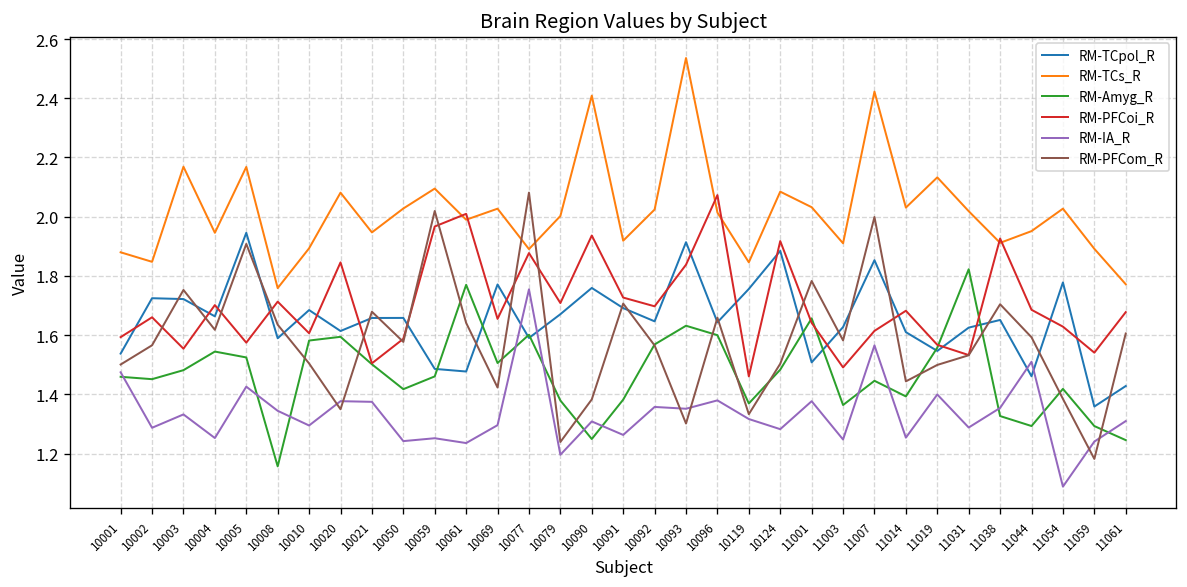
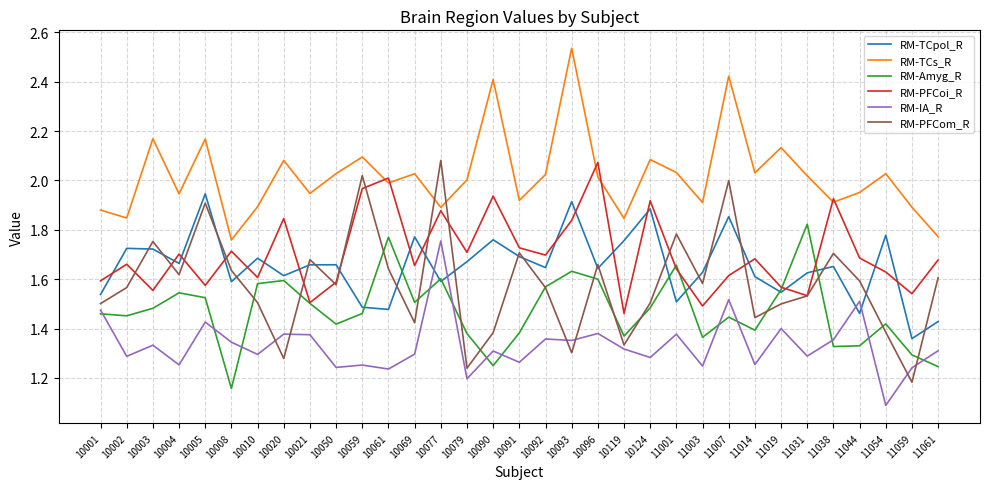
  {
    "RM-TCpol_R": {
      "10001": 1.54,
      "10002": 1.72,
      "10003": 1.72,
      "10004": 1.66,
      "10005": 1.95,
      "10008": 1.59,
      "10010": 1.68,
      "10020": 1.61,
      "10021": 1.66,
      "10050": 1.66,
      "10059": 1.49,
      "10061": 1.48,
      "10069": 1.77,
      "10077": 1.59,
      "10079": 1.67,
      "10090": 1.76,
      "10091": 1.69,
      "10092": 1.65,
      "10093": 1.91,
      "10096": 1.64,
      "10119": 1.76,
      "10124": 1.88,
      "11001": 1.51,
      "11003": 1.63,
      "11007": 1.85,
      "11014": 1.61,
      "11019": 1.55,
      "11031": 1.63,
      "11038": 1.65,
      "11044": 1.46,
      "11054": 1.78,
      "11059": 1.36,
      "11061": 1.43
    },
    "RM-TCs_R": {
      "10001": 1.88,
      "10002": 1.85,
      "10003": 2.17,
      "10004": 1.95,
      "10005": 2.17,
      "10008": 1.76,
      "10010": 1.89,
      "10020": 2.08,
      "10021": 1.95,
      "10050": 2.03,
      "10059": 2.10,
      "10061": 1.99,
      "10069": 2.03,
      "10077": 1.89,
      "10079": 2.00,
      "10090": 2.41,
      "10091": 1.92,
      "10092": 2.02,
      "10093": 2.54,
      "10096": 2.01,
      "10119": 1.85,
      "10124": 2.08,
      "11001": 2.03,
      "11003": 1.91,
      "11007": 2.42,
      "11014": 2.03,
      "11019": 2.13,
      "11031": 2.02,
      "11038": 1.91,
      "11044": 1.95,
      "11054": 2.03,
      "11059": 1.89,
      "11061": 1.77
    },
    "RM-Amyg_R": {
      "10001": 1.46,
      "10002": 1.45,
      "10003": 1.48,
      "10004": 1.54,
      "10005": 1.52,
      "10008": 1.16,
      "10010": 1.58,
      "10020": 1.59,
      "10050": 1.42,
      "10059": 1.46,
      "10061": 1.77,
      "10069": 1.51,
      "10077": 1.60,
      "10079": 1.38,
      "10090": 1.25,
      "10091": 1.38,
      "10093": 1.63,
      "10096": 1.60,
      "10119": 1.37,
      "10124": 1.48,
      "11001": 1.66,
      "11003": 1.36,
      "11007": 1.45,
      "11014": 1.39,
      "11031": 1.82,
      "11038": 1.33,
-     "11044": 1.29,
+     "11044": 1.33,
      "11054": 1.42,
      "11059": 1.29,
      "11061": 1.25
    },
    "RM-PFCoi_R": {
      "10001": 1.59,
      "10002": 1.66,
      "10003": 1.55,
      "10004": 1.70,
      "10005": 1.57,
      "10008": 1.71,
      "10010": 1.61,
      "10020": 1.85,
      "10059": 1.97,
      "10061": 2.01,
      "10069": 1.66,
      "10077": 1.88,
      "10079": 1.71,
      "10090": 1.94,
      "10091": 1.73,
      "10092": 1.70,
      "10093": 1.84,
      "10096": 2.07,
      "10119": 1.46,
      "10124": 1.92,
      "11001": 1.64,
      "11003": 1.49,
      "11007": 1.61,
      "11014": 1.68,
      "11038": 1.93,
      "11044": 1.69,
      "11054": 1.63,
      "11059": 1.54,
      "11061": 1.68
    },
    "RM-IA_R": {
      "10001": 1.47,
      "10002": 1.29,
      "10003": 1.33,
      "10004": 1.25,
      "10005": 1.43,
      "10008": 1.34,
      "10010": 1.30,
      "10020": 1.38,
      "10021": 1.38,
      "10050": 1.24,
      "10059": 1.25,
      "10061": 1.24,
      "10069": 1.30,
      "10077": 1.75,
      "10079": 1.20,
      "10090": 1.31,
      "10091": 1.26,
      "10092": 1.36,
      "10093": 1.35,
      "10096": 1.38,
      "10119": 1.32,
      "10124": 1.28,
      "11001": 1.38,
      "11003": 1.25,
-     "11007": 1.57,
+     "11007": 1.52,
      "11014": 1.25,
      "11019": 1.40,
      "11031": 1.29,
      "11038": 1.35,
      "11044": 1.51,
      "11054": 1.09,
      "11059": 1.24,
      "11061": 1.31
    },
    "RM-PFCom_R": {
      "10001": 1.50,
      "10002": 1.57,
      "10003": 1.75,
      "10004": 1.62,
      "10005": 1.91,
      "10008": 1.64,
      "10010": 1.50,
-     "10020": 1.35,
+     "10020": 1.28,
      "10021": 1.68,
      "10059": 2.02,
      "10061": 1.64,
      "10069": 1.42,
      "10077": 2.08,
      "10079": 1.24,
      "10090": 1.38,
      "10091": 1.71,
      "10093": 1.30,
      "10096": 1.66,
      "10119": 1.33,
      "10124": 1.50,
      "11001": 1.78,
      "11003": 1.58,
      "11007": 2.00,
      "11014": 1.44,
      "11019": 1.50,
      "11038": 1.70,
      "11044": 1.59,
      "11054": 1.39,
      "11059": 1.18,
      "11061": 1.61
    }
  }
